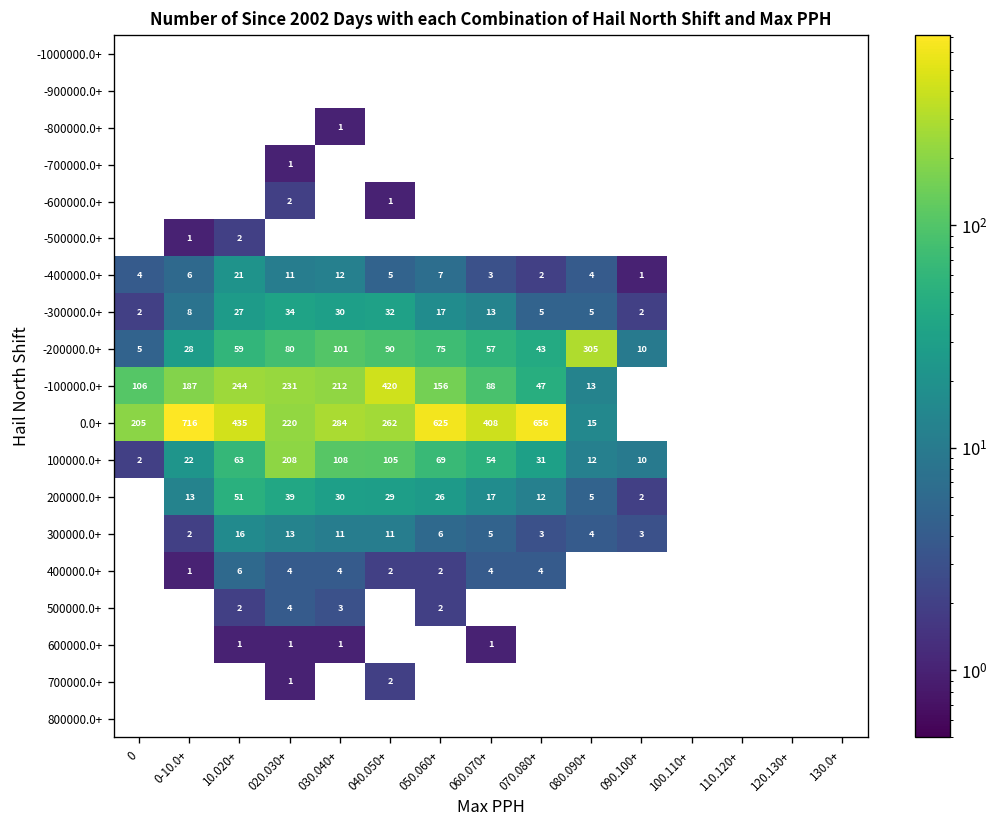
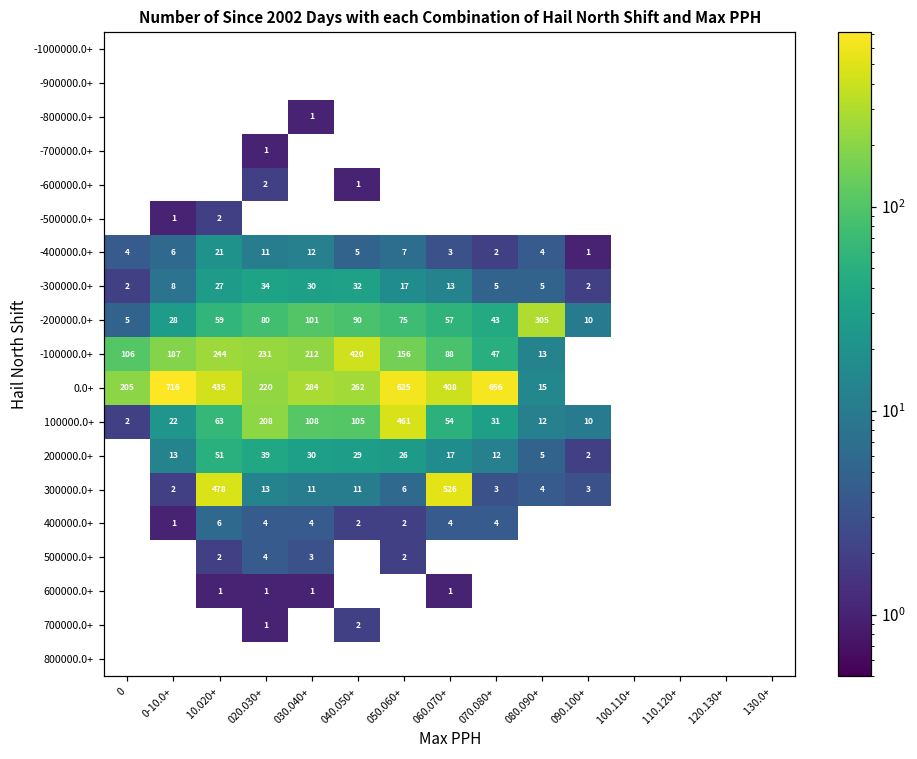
  {
    "-800000.0+": {
      "030.040+": 1
    },
    "-700000.0+": {
      "020.030+": 1
    },
    "-600000.0+": {
      "020.030+": 2,
      "040.050+": 1
    },
    "-500000.0+": {
      "0-10.0+": 1,
      "10.020+": 2
    },
    "-400000.0+": {
      "0": 4,
      "0-10.0+": 6,
      "10.020+": 21,
      "020.030+": 11,
      "030.040+": 12,
      "040.050+": 5,
      "050.060+": 7,
      "060.070+": 3,
      "070.080+": 2,
      "080.090+": 4,
      "090.100+": 1
    },
    "-300000.0+": {
      "0": 2,
      "0-10.0+": 8,
      "10.020+": 27,
      "020.030+": 34,
      "030.040+": 30,
      "040.050+": 32,
      "050.060+": 17,
      "060.070+": 13,
      "070.080+": 5,
      "080.090+": 5,
      "090.100+": 2
    },
    "-200000.0+": {
      "0": 5,
      "0-10.0+": 28,
      "10.020+": 59,
      "020.030+": 80,
      "030.040+": 101,
      "040.050+": 90,
      "050.060+": 75,
      "060.070+": 57,
      "070.080+": 43,
      "080.090+": 305,
      "090.100+": 10
    },
    "-100000.0+": {
      "0": 106,
      "0-10.0+": 187,
      "10.020+": 244,
      "020.030+": 231,
      "030.040+": 212,
      "040.050+": 420,
      "050.060+": 156,
      "060.070+": 88,
      "070.080+": 47,
      "080.090+": 13
    },
    "0.0+": {
      "0": 205,
      "0-10.0+": 716,
      "10.020+": 435,
      "020.030+": 220,
      "030.040+": 284,
      "040.050+": 262,
      "050.060+": 625,
      "060.070+": 408,
      "070.080+": 656,
      "080.090+": 15
    },
    "100000.0+": {
      "0": 2,
      "0-10.0+": 22,
      "10.020+": 63,
      "020.030+": 208,
      "030.040+": 108,
      "040.050+": 105,
-     "050.060+": 69,
+     "050.060+": 461,
      "060.070+": 54,
      "070.080+": 31,
      "080.090+": 12,
      "090.100+": 10
    },
    "200000.0+": {
      "0-10.0+": 13,
      "10.020+": 51,
      "020.030+": 39,
      "030.040+": 30,
      "040.050+": 29,
      "050.060+": 26,
      "060.070+": 17,
      "070.080+": 12,
      "080.090+": 5,
      "090.100+": 2
    },
    "300000.0+": {
      "0-10.0+": 2,
-     "10.020+": 16,
+     "10.020+": 478,
      "020.030+": 13,
      "030.040+": 11,
      "040.050+": 11,
      "050.060+": 6,
-     "060.070+": 5,
+     "060.070+": 526,
      "070.080+": 3,
      "080.090+": 4,
      "090.100+": 3
    },
    "400000.0+": {
      "0-10.0+": 1,
      "10.020+": 6,
      "020.030+": 4,
      "030.040+": 4,
      "040.050+": 2,
      "050.060+": 2,
      "060.070+": 4,
      "070.080+": 4
    },
    "500000.0+": {
      "10.020+": 2,
      "020.030+": 4,
      "030.040+": 3,
      "050.060+": 2
    },
    "600000.0+": {
      "10.020+": 1,
      "020.030+": 1,
      "030.040+": 1,
      "060.070+": 1
    },
    "700000.0+": {
      "020.030+": 1,
      "040.050+": 2
    }
  }
